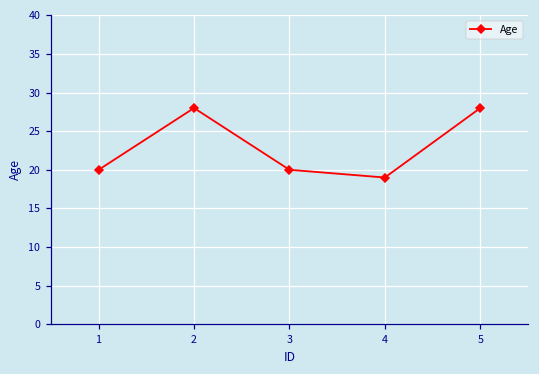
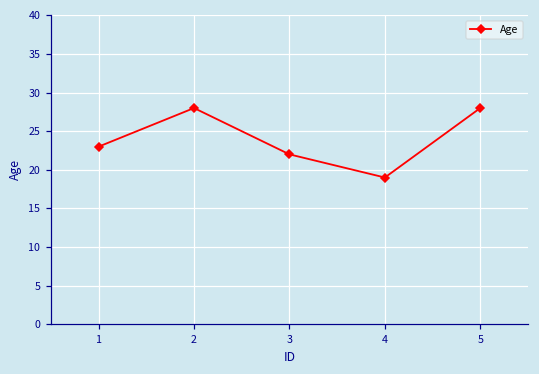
  {
-   "1": 20,
+   "1": 23,
    "2": 28,
-   "3": 20,
+   "3": 22,
    "4": 19,
    "5": 28
  }
